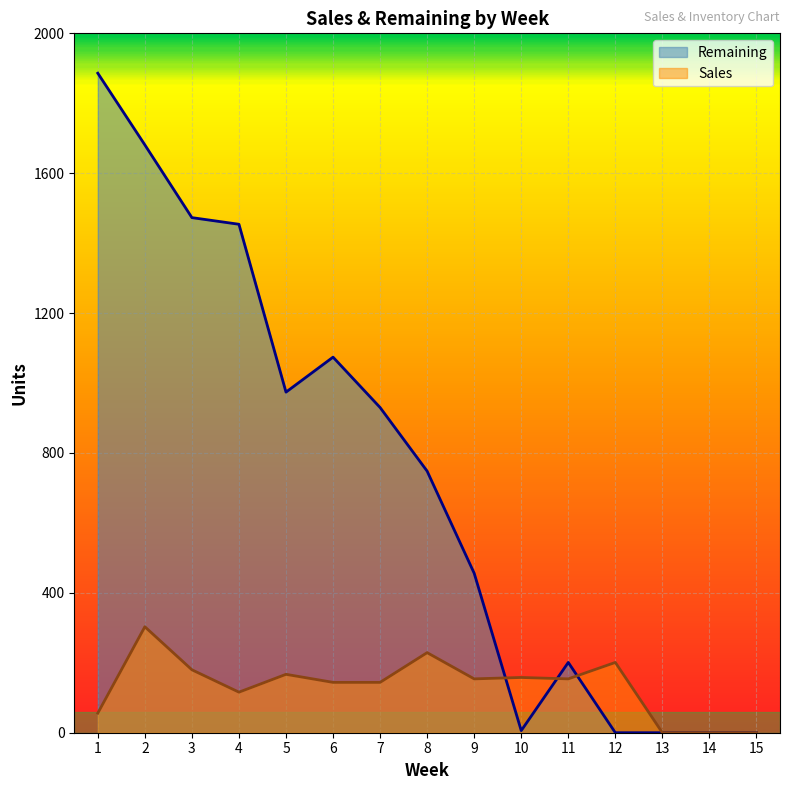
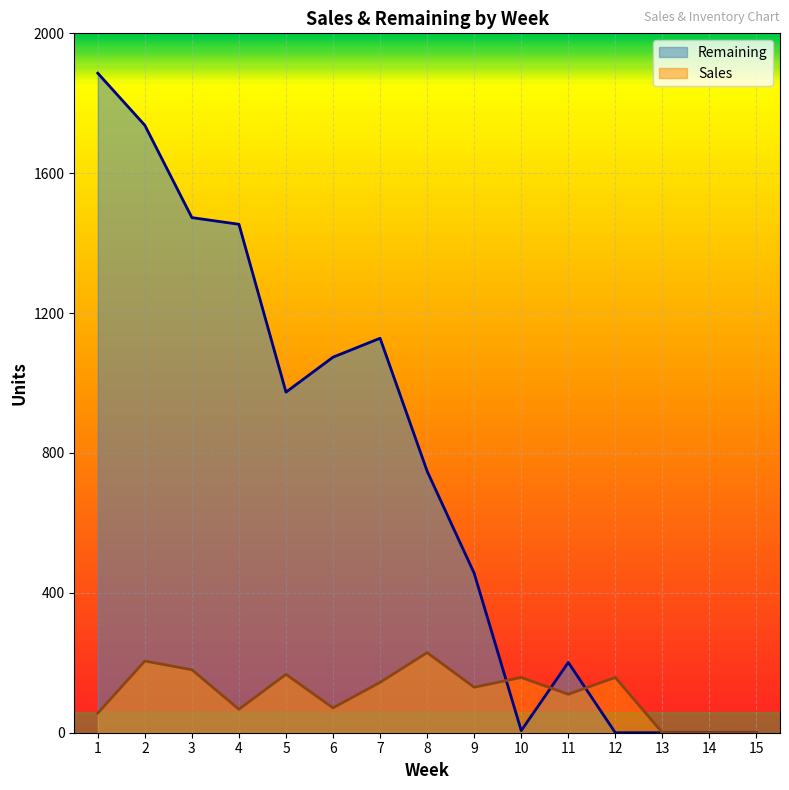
  {
    "Remaining": {
      "1": 1890,
-     "2": 1680,
+     "2": 1740,
      "3": 1470,
      "4": 1450,
      "5": 970,
      "6": 1070,
-     "7": 930,
+     "7": 1130,
      "8": 750,
      "9": 460,
      "10": 10,
      "11": 200,
      "12": 0
    },
    "Sales": {
      "1": 60,
-     "2": 300,
+     "2": 210,
      "3": 180,
-     "4": 120,
+     "4": 70,
      "5": 170,
-     "6": 140,
+     "6": 70,
      "7": 140,
      "8": 230,
-     "9": 150,
+     "9": 130,
      "10": 160,
-     "11": 150,
-     "12": 200
+     "11": 110,
+     "12": 160
    }
  }
